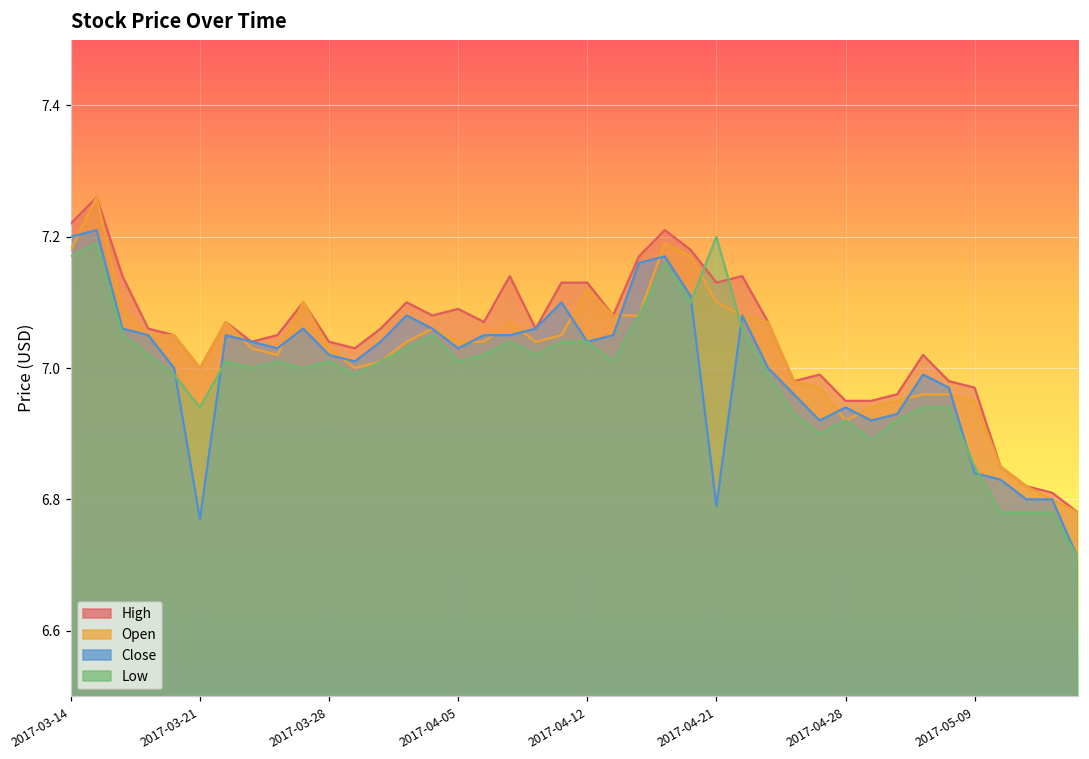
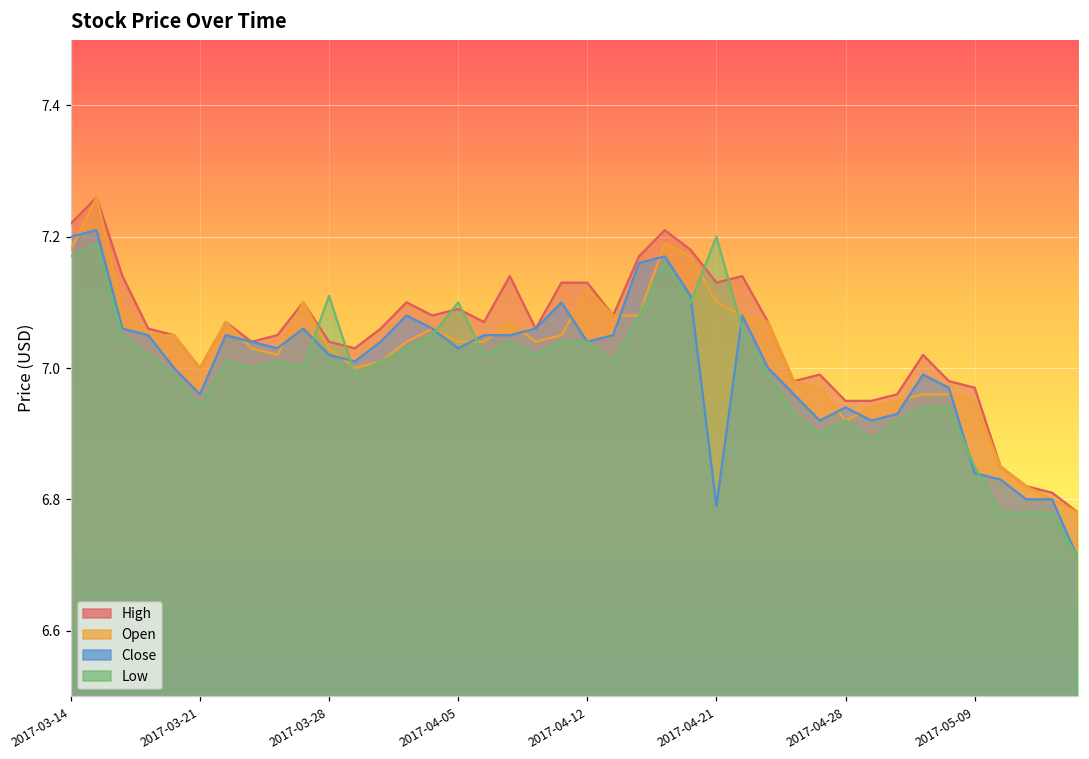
  {
    "Close": {
      "2017-03-14": 7.20,
-     "2017-03-21": 6.77,
+     "2017-03-21": 6.96,
      "2017-03-28": 7.02,
      "2017-04-05": 7.03,
      "2017-04-21": 6.79,
      "2017-04-28": 6.94,
      "2017-05-09": 6.84
    },
    "Low": {
      "2017-03-14": 7.17,
      "2017-03-21": 6.94,
-     "2017-03-28": 7.01,
-     "2017-04-05": 7.01,
+     "2017-03-28": 7.11,
+     "2017-04-05": 7.10,
      "2017-04-21": 7.20,
      "2017-05-09": 6.85
    }
  }
